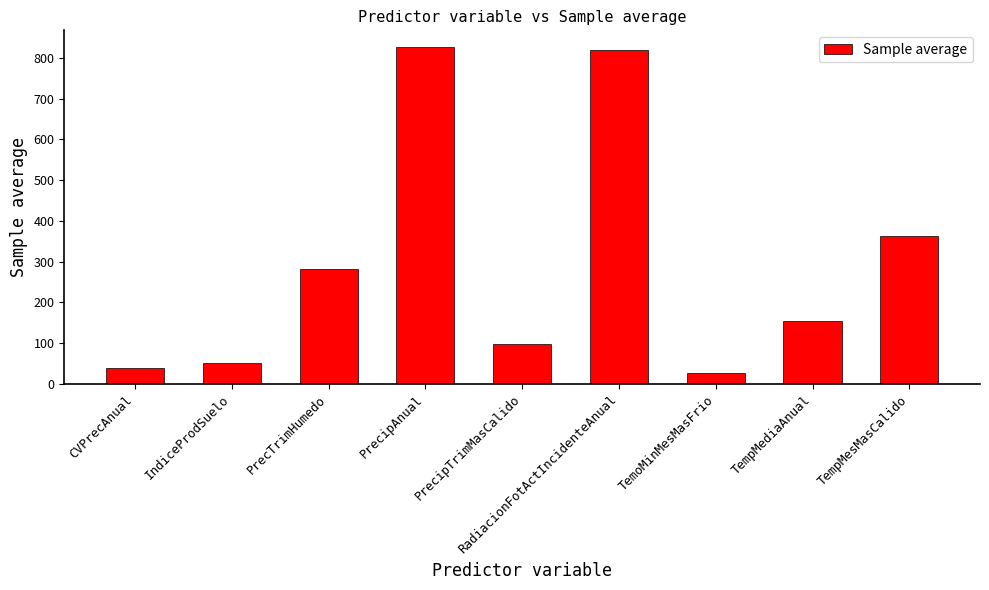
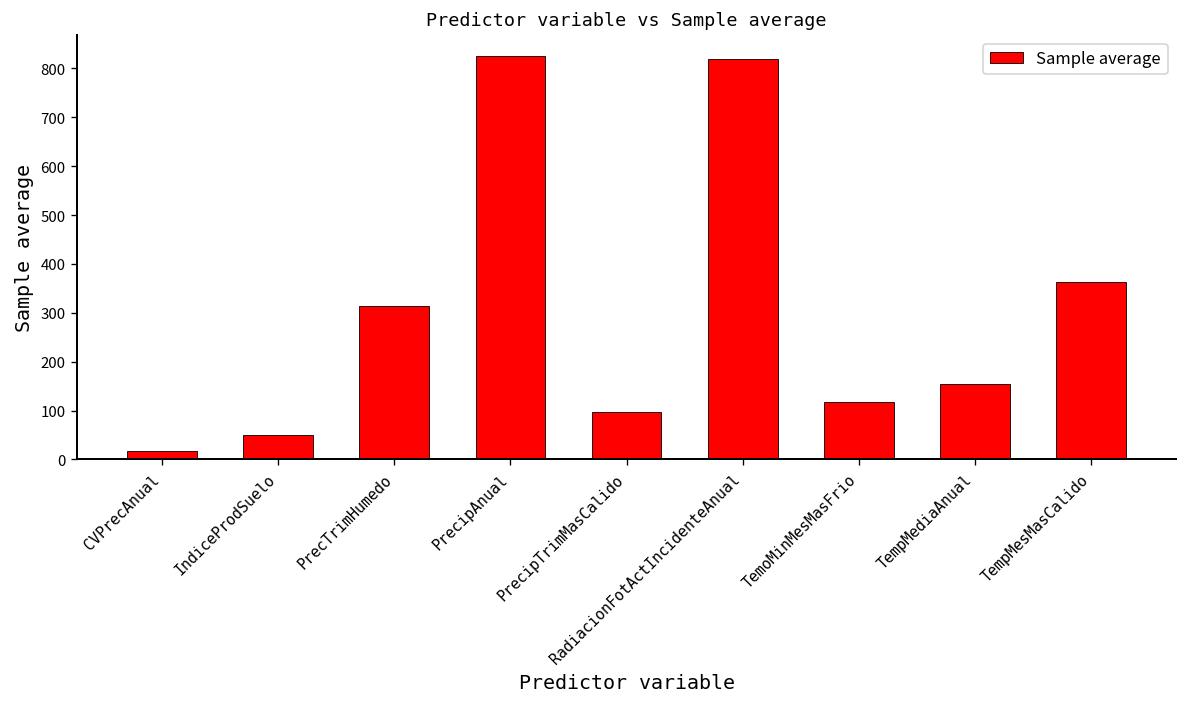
  {
-   "CVPrecAnual": 40,
+   "CVPrecAnual": 20,
    "IndiceProdSuelo": 50,
-   "PrecTrimHumedo": 280,
+   "PrecTrimHumedo": 310,
    "PrecipAnual": 830,
    "PrecipTrimMasCalido": 100,
    "RadiacionFotActIncidenteAnual": 820,
-   "TemoMinMesMasFrio": 30,
+   "TemoMinMesMasFrio": 120,
    "TempMediaAnual": 150,
    "TempMesMasCalido": 360
  }
